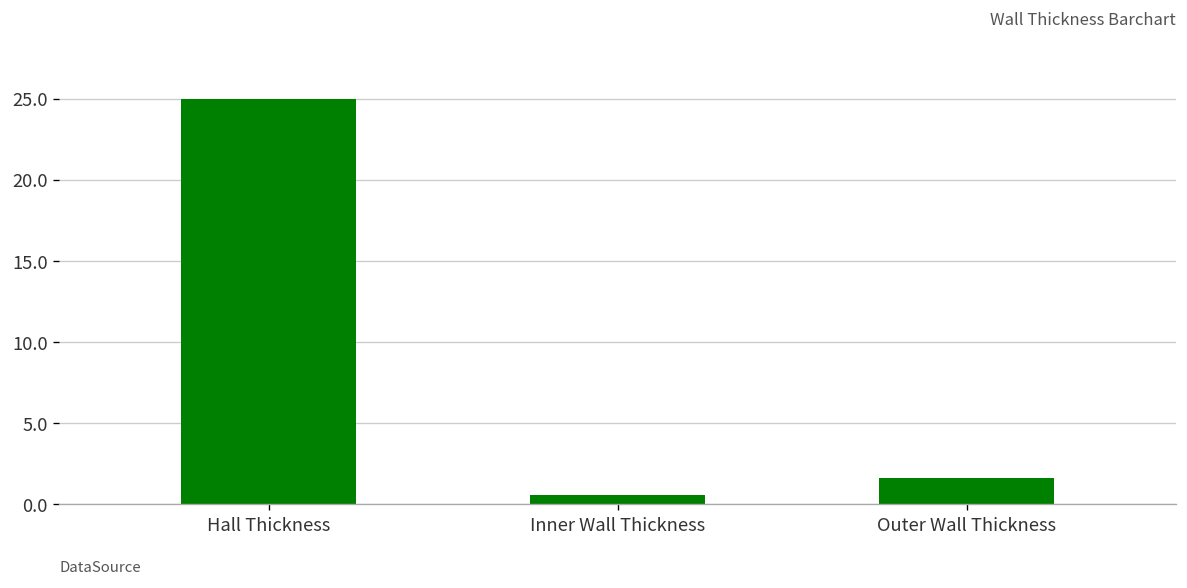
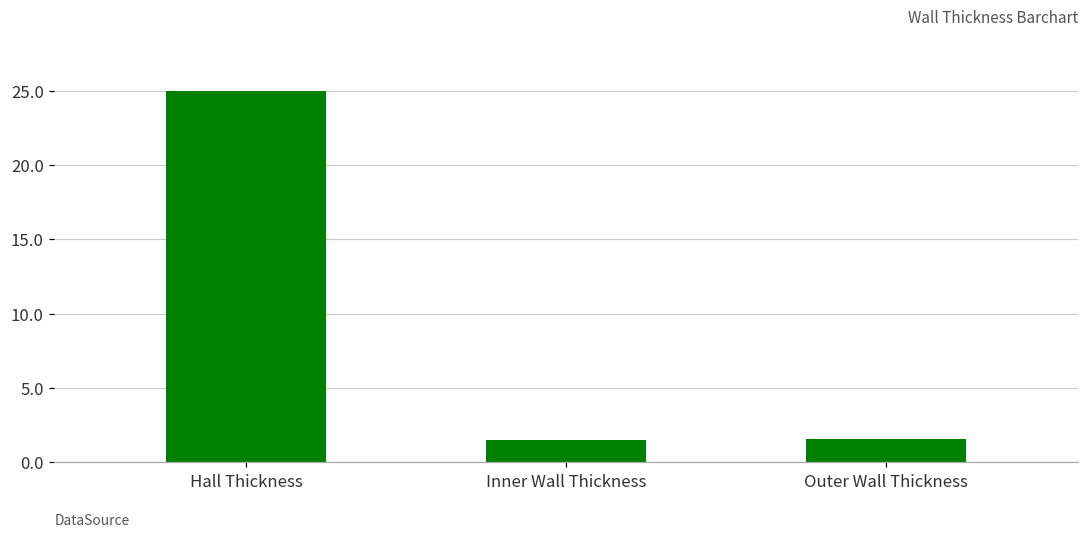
  {
    "Hall Thickness": 25.0,
-   "Inner Wall Thickness": 0.6,
+   "Inner Wall Thickness": 1.5,
    "Outer Wall Thickness": 1.6
  }
